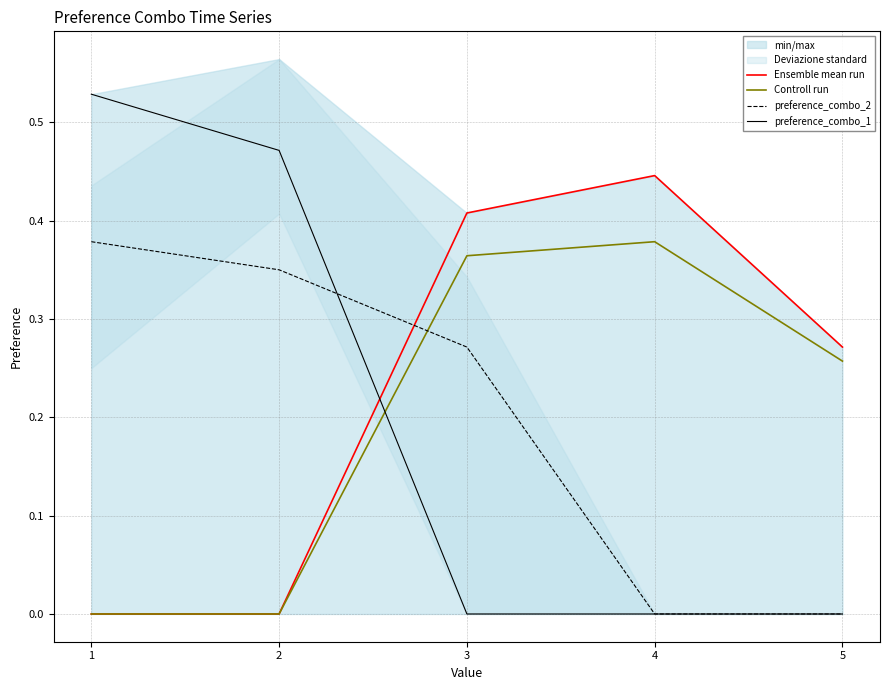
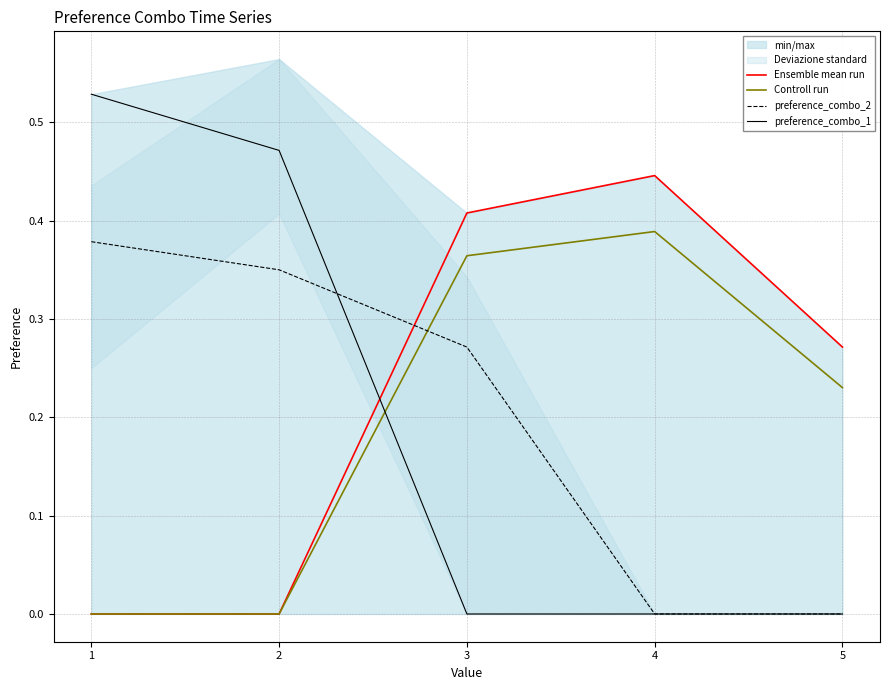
  {
    "Controll run": {
      "3": 0.36,
-     "4": 0.38,
-     "5": 0.26
+     "4": 0.39,
+     "5": 0.23
    }
  }
